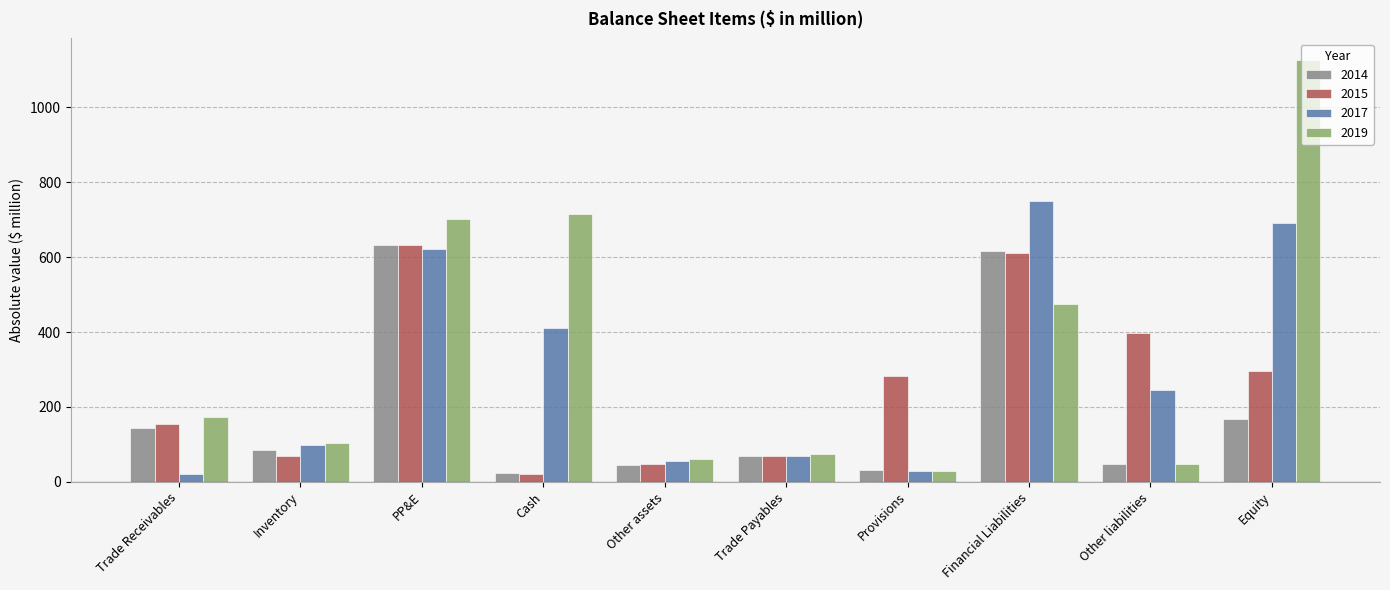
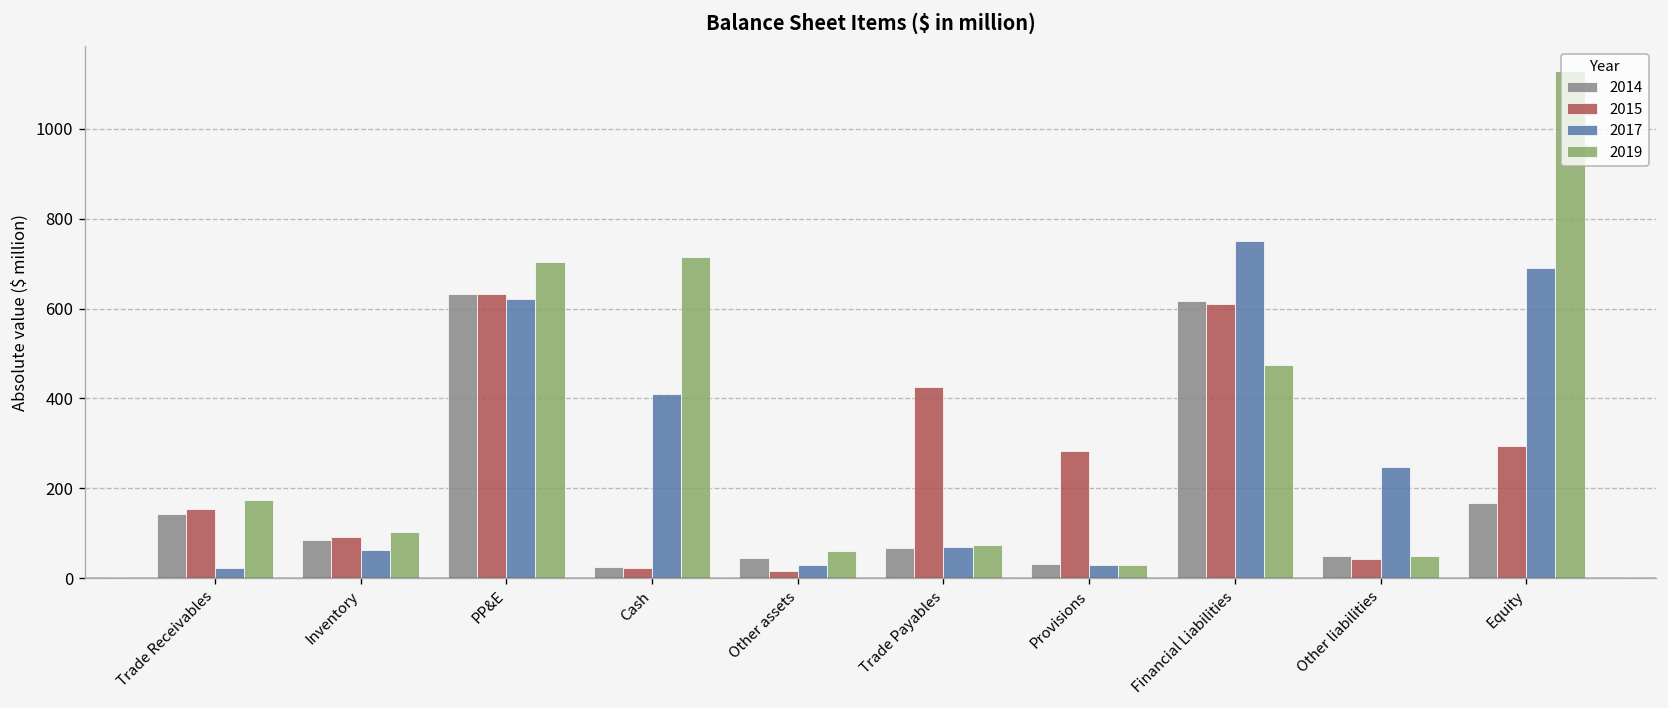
  {
    "2015": {
      "Trade Receivables": 150,
-     "Inventory": 70,
+     "Inventory": 90,
      "PP&E": 630,
      "Cash": 20,
-     "Other assets": 50,
-     "Trade Payables": 70,
+     "Other assets": 20,
+     "Trade Payables": 420,
      "Provisions": 280,
      "Financial Liabilities": 610,
-     "Other liabilities": 400,
+     "Other liabilities": 40,
      "Equity": 290
    },
    "2017": {
      "Trade Receivables": 20,
-     "Inventory": 100,
+     "Inventory": 60,
      "PP&E": 620,
      "Cash": 410,
-     "Other assets": 60,
+     "Other assets": 30,
      "Trade Payables": 70,
      "Provisions": 30,
      "Financial Liabilities": 750,
      "Other liabilities": 250,
      "Equity": 690
    }
  }
